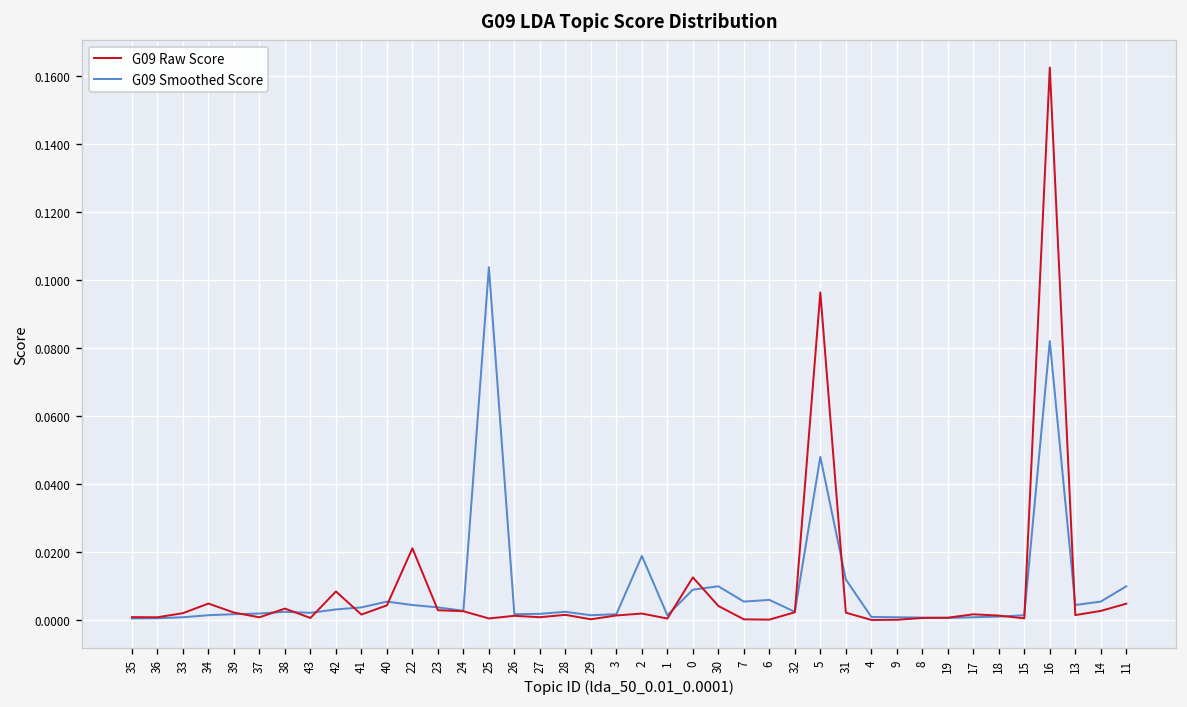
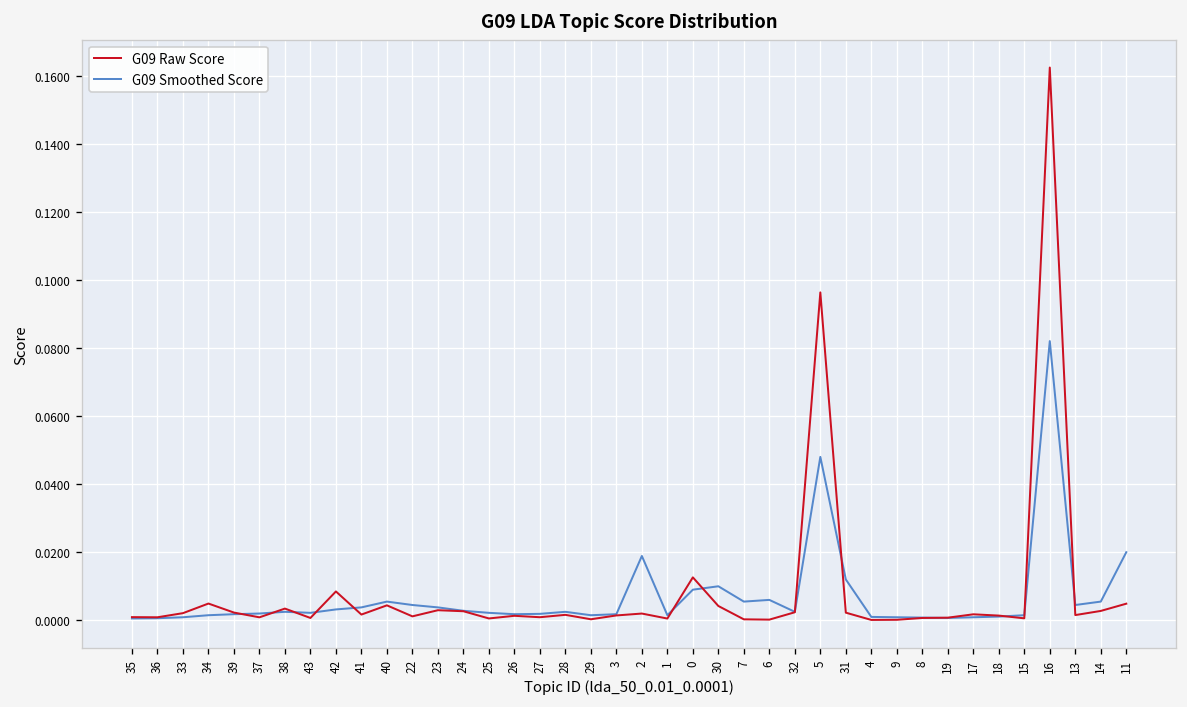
  {
    "G09 Raw Score": {
      "33": 0.002,
      "34": 0.005,
      "37": 0.001,
      "38": 0.003,
      "43": 0.001,
      "42": 0.008,
      "41": 0.002,
      "40": 0.004,
-     "22": 0.021,
+     "22": 0.001,
      "25": 0.001,
      "27": 0.001,
      "28": 0.002,
      "29": 0.000,
      "2": 0.002,
      "1": 0.001,
      "0": 0.013,
      "30": 0.004,
      "7": 0.000,
      "6": 0.000,
      "5": 0.096,
      "31": 0.002,
      "15": 0.001,
      "16": 0.162,
      "13": 0.002,
      "14": 0.003,
      "11": 0.005
    },
    "G09 Smoothed Score": {
      "33": 0.001,
      "34": 0.002,
      "37": 0.002,
      "38": 0.003,
      "43": 0.002,
      "42": 0.003,
      "41": 0.004,
      "40": 0.006,
      "22": 0.005,
-     "25": 0.104,
+     "25": 0.002,
      "27": 0.002,
      "28": 0.003,
      "29": 0.002,
      "2": 0.019,
      "1": 0.002,
      "0": 0.009,
      "30": 0.010,
      "7": 0.006,
      "6": 0.006,
      "5": 0.048,
      "31": 0.012,
      "15": 0.002,
      "16": 0.082,
      "13": 0.005,
      "14": 0.006,
-     "11": 0.01
+     "11": 0.02
    }
  }
